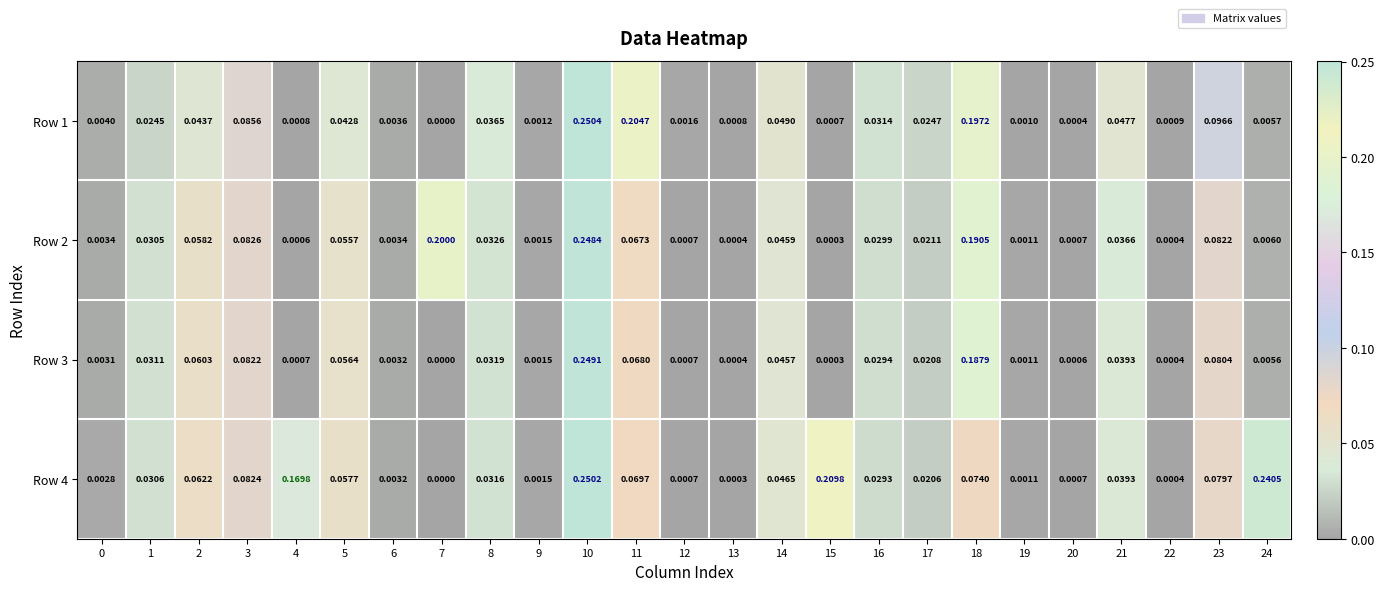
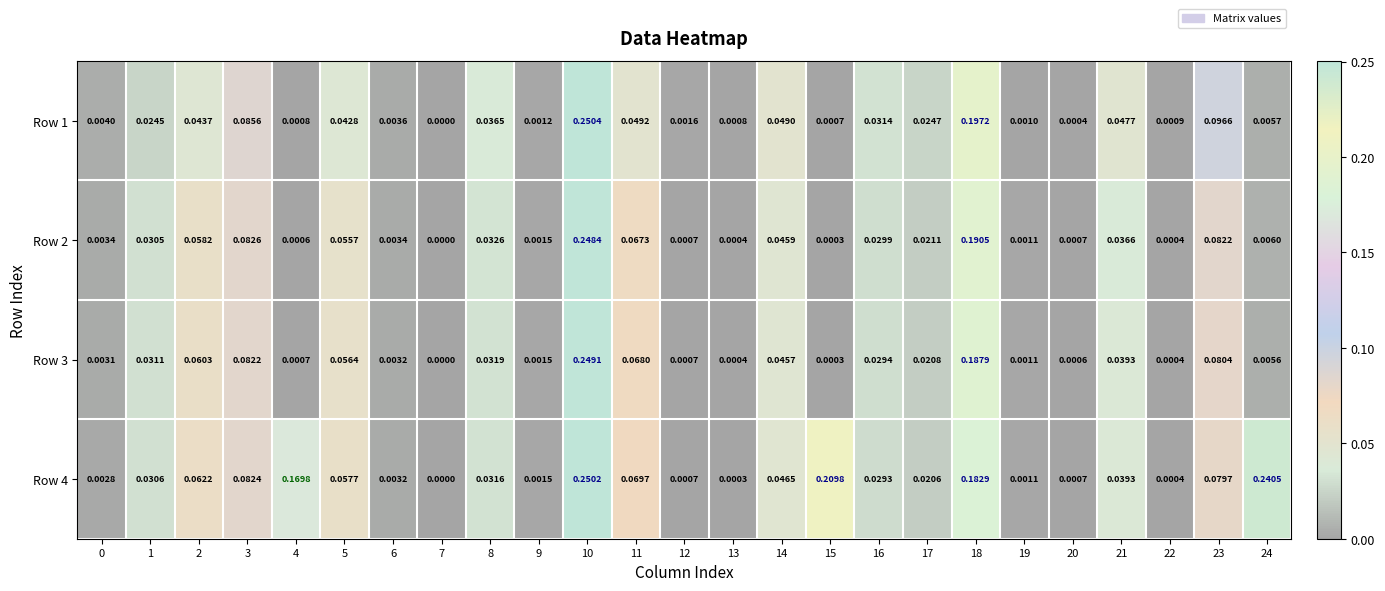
  {
    "Row 1": {
      "0": 0.0040,
      "1": 0.0245,
      "2": 0.0437,
      "3": 0.0856,
      "4": 0.0008,
      "5": 0.0428,
      "6": 0.0036,
      "7": 0.0000,
      "8": 0.0365,
      "9": 0.0012,
      "10": 0.2504,
-     "11": 0.2047,
+     "11": 0.0492,
      "12": 0.0016,
      "13": 0.0008,
      "14": 0.0490,
      "15": 0.0007,
      "16": 0.0314,
      "17": 0.0247,
      "18": 0.1972,
      "19": 0.0010,
      "20": 0.0004,
      "21": 0.0477,
      "22": 0.0009,
      "23": 0.0966,
      "24": 0.0057
    },
    "Row 2": {
      "0": 0.0034,
      "1": 0.0305,
      "2": 0.0582,
      "3": 0.0826,
      "4": 0.0006,
      "5": 0.0557,
      "6": 0.0034,
-     "7": 0.2000,
+     "7": 0.0000,
      "8": 0.0326,
      "9": 0.0015,
      "10": 0.2484,
      "11": 0.0673,
      "12": 0.0007,
      "13": 0.0004,
      "14": 0.0459,
      "15": 0.0003,
      "16": 0.0299,
      "17": 0.0211,
      "18": 0.1905,
      "19": 0.0011,
      "20": 0.0007,
      "21": 0.0366,
      "22": 0.0004,
      "23": 0.0822,
      "24": 0.0060
    },
    "Row 3": {
      "0": 0.0031,
      "1": 0.0311,
      "2": 0.0603,
      "3": 0.0822,
      "4": 0.0007,
      "5": 0.0564,
      "6": 0.0032,
      "7": 0.0000,
      "8": 0.0319,
      "9": 0.0015,
      "10": 0.2491,
      "11": 0.0680,
      "12": 0.0007,
      "13": 0.0004,
      "14": 0.0457,
      "15": 0.0003,
      "16": 0.0294,
      "17": 0.0208,
      "18": 0.1879,
      "19": 0.0011,
      "20": 0.0006,
      "21": 0.0393,
      "22": 0.0004,
      "23": 0.0804,
      "24": 0.0056
    },
    "Row 4": {
      "0": 0.0028,
      "1": 0.0306,
      "2": 0.0622,
      "3": 0.0824,
      "4": 0.1698,
      "5": 0.0577,
      "6": 0.0032,
      "7": 0.0000,
      "8": 0.0316,
      "9": 0.0015,
      "10": 0.2502,
      "11": 0.0697,
      "12": 0.0007,
      "13": 0.0003,
      "14": 0.0465,
      "15": 0.2098,
      "16": 0.0293,
      "17": 0.0206,
-     "18": 0.0740,
+     "18": 0.1829,
      "19": 0.0011,
      "20": 0.0007,
      "21": 0.0393,
      "22": 0.0004,
      "23": 0.0797,
      "24": 0.2405
    }
  }
